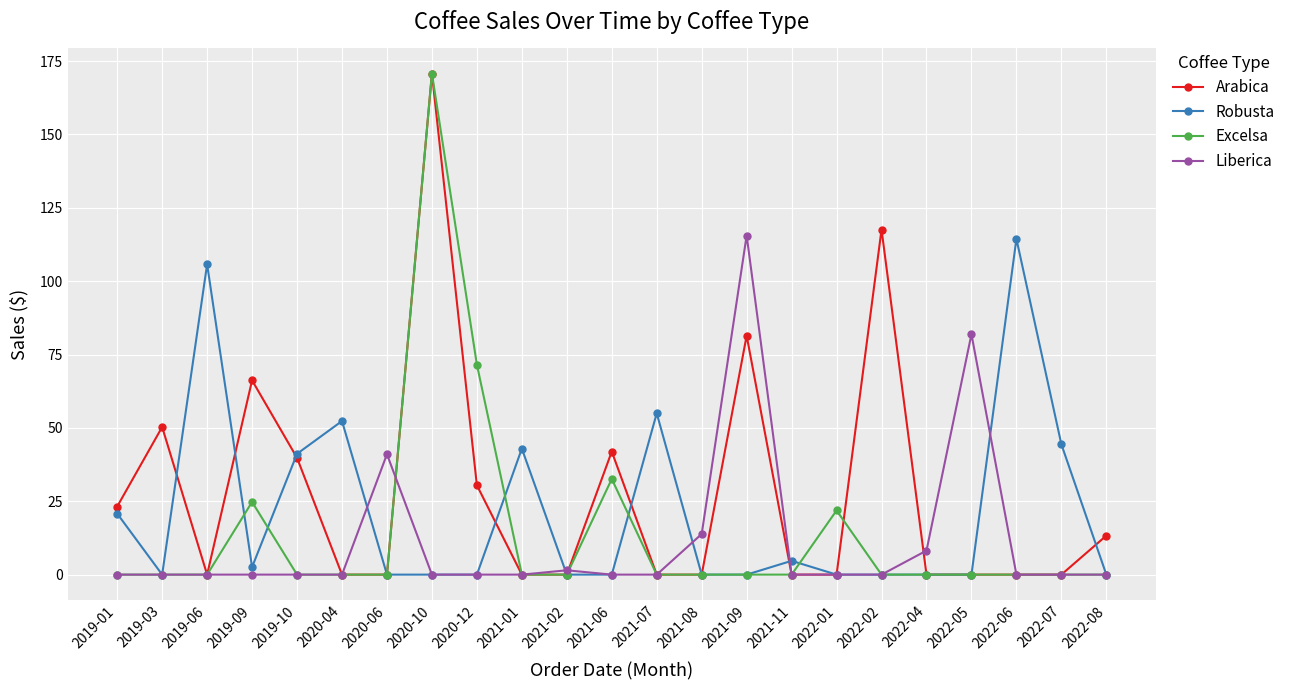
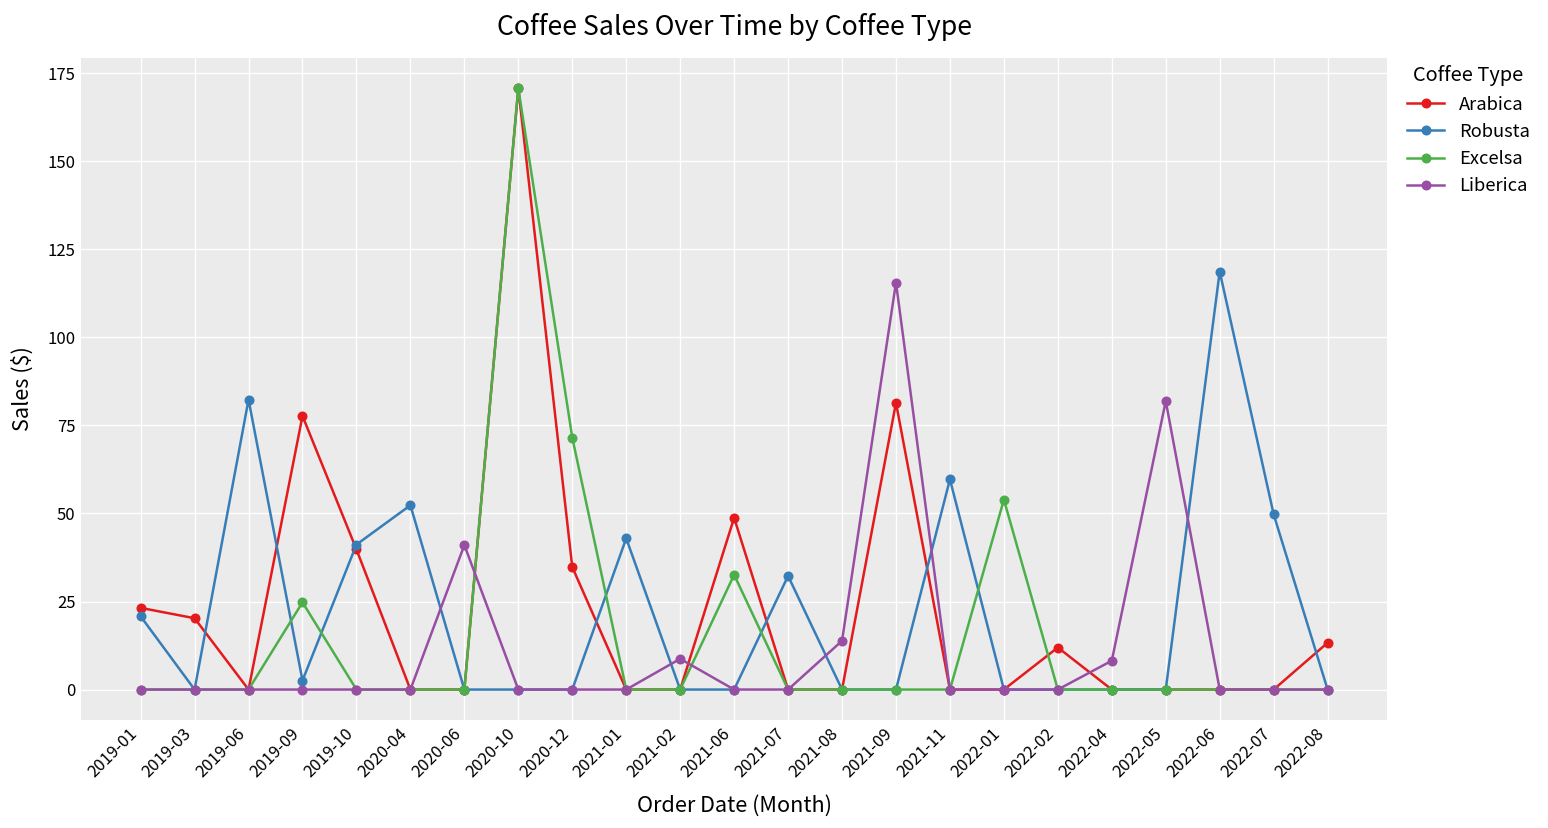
  {
    "Arabica": {
      "2019-01": 23,
-     "2019-03": 50,
-     "2019-09": 66,
+     "2019-03": 20,
+     "2019-09": 78,
      "2019-10": 40,
-     "2020-12": 30,
-     "2021-06": 42,
+     "2020-12": 35,
+     "2021-06": 49,
      "2021-09": 81,
-     "2022-02": 118,
+     "2022-02": 12,
      "2022-08": 13
    },
    "Robusta": {
      "2019-01": 21,
-     "2019-06": 106,
+     "2019-06": 82,
      "2019-09": 3,
      "2019-10": 41,
      "2020-04": 52,
      "2021-01": 43,
-     "2021-07": 55,
-     "2021-11": 5,
-     "2022-06": 114,
-     "2022-07": 44
+     "2021-07": 32,
+     "2021-11": 60,
+     "2022-06": 119,
+     "2022-07": 50
    },
    "Excelsa": {
      "2019-09": 25,
      "2020-12": 72,
      "2021-06": 33,
-     "2022-01": 22
+     "2022-01": 54
    },
    "Liberica": {
      "2019-09": 0,
      "2020-06": 41,
-     "2021-02": 1,
+     "2021-02": 9,
      "2021-08": 14,
      "2021-09": 116,
      "2022-04": 8,
      "2022-05": 82
    }
  }
